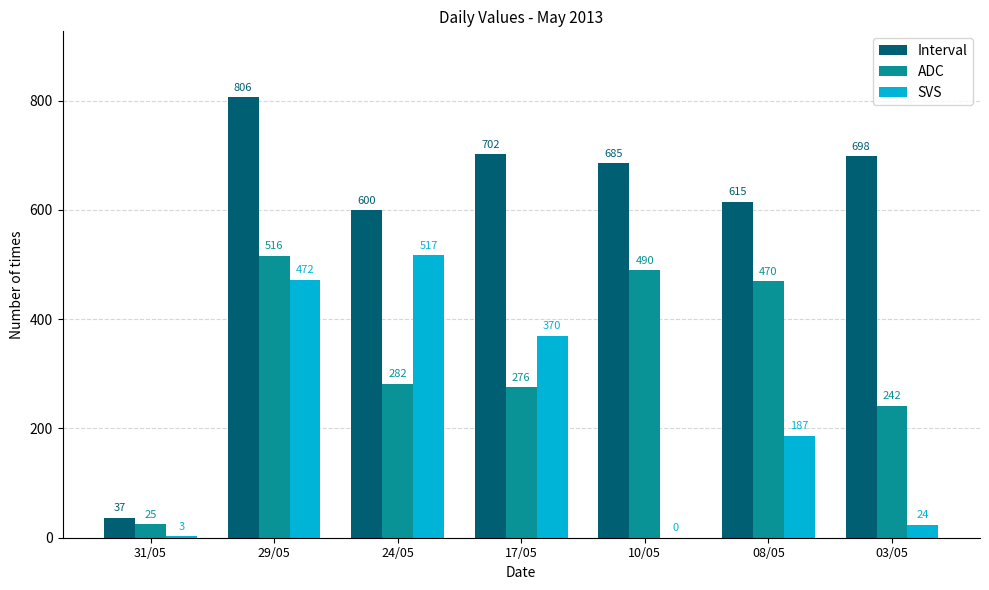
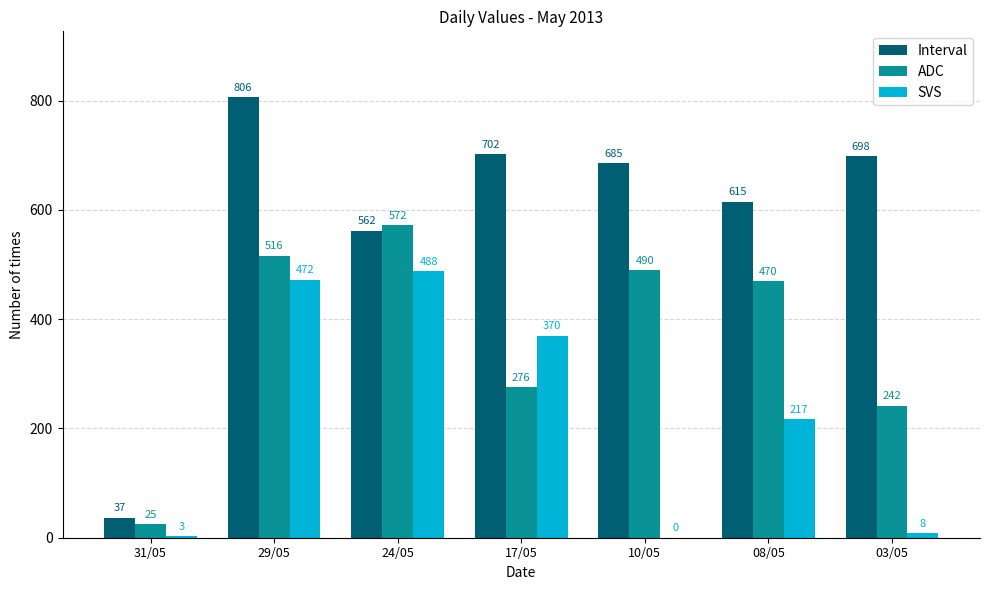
  {
    "Interval": {
      "31/05": 37,
      "29/05": 806,
-     "24/05": 600,
+     "24/05": 562,
      "17/05": 702,
      "10/05": 685,
      "08/05": 615,
      "03/05": 698
    },
    "ADC": {
      "31/05": 25,
      "29/05": 516,
-     "24/05": 282,
+     "24/05": 572,
      "17/05": 276,
      "10/05": 490,
      "08/05": 470,
      "03/05": 242
    },
    "SVS": {
      "31/05": 3,
      "29/05": 472,
-     "24/05": 517,
+     "24/05": 488,
      "17/05": 370,
      "10/05": 0,
-     "08/05": 187,
-     "03/05": 24
+     "08/05": 217,
+     "03/05": 8
    }
  }
